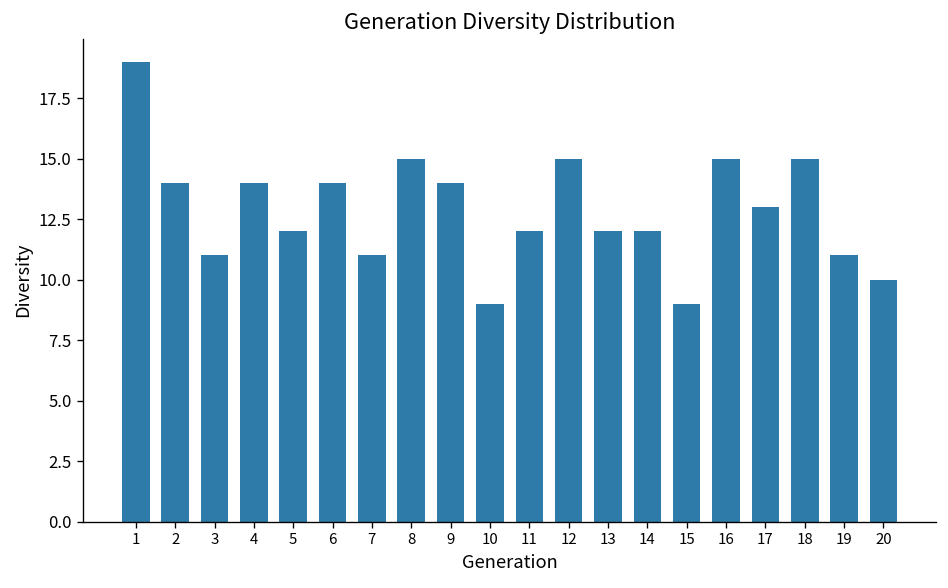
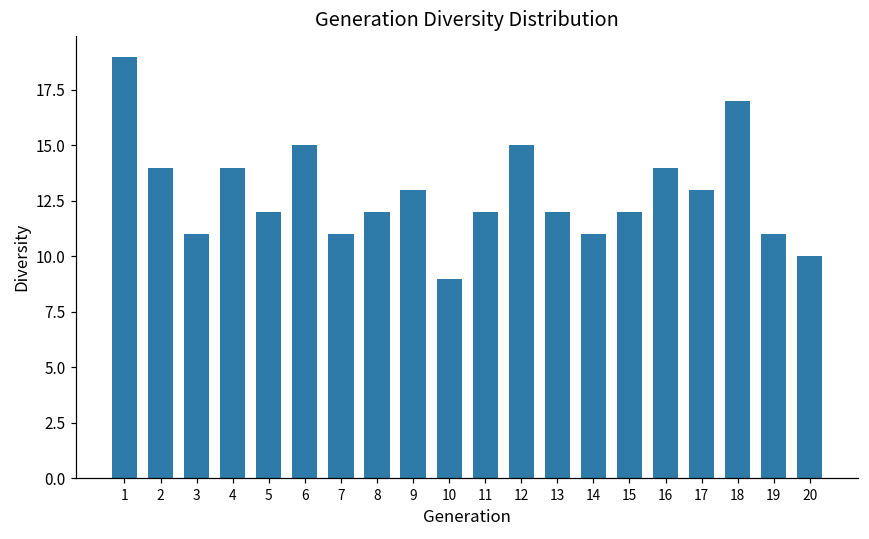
  {
    "1": 19,
    "2": 14,
    "3": 11,
    "4": 14,
    "5": 12,
-   "6": 14,
+   "6": 15,
    "7": 11,
-   "8": 15,
-   "9": 14,
+   "8": 12,
+   "9": 13,
    "10": 9,
    "11": 12,
    "12": 15,
    "13": 12,
-   "14": 12,
-   "15": 9,
-   "16": 15,
+   "14": 11,
+   "15": 12,
+   "16": 14,
    "17": 13,
-   "18": 15,
+   "18": 17,
    "19": 11,
    "20": 10
  }
